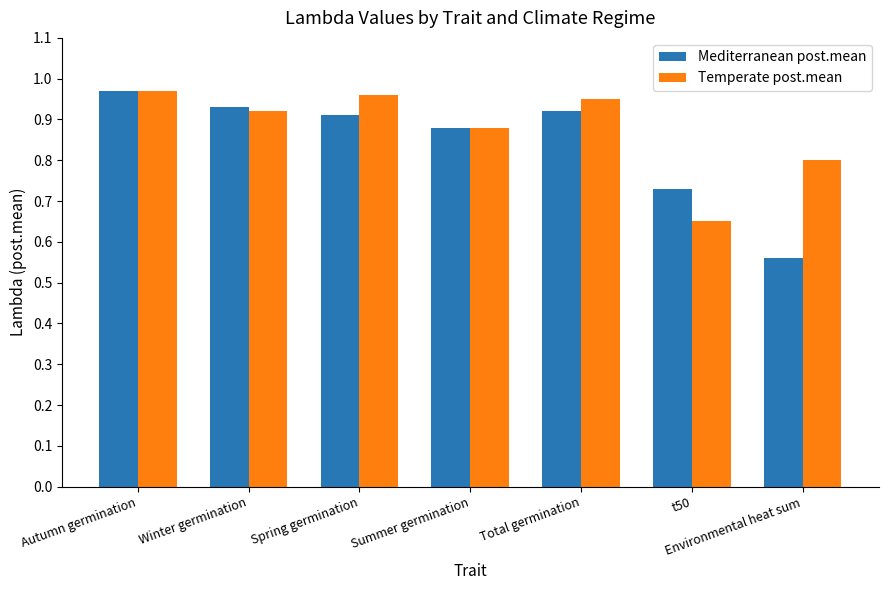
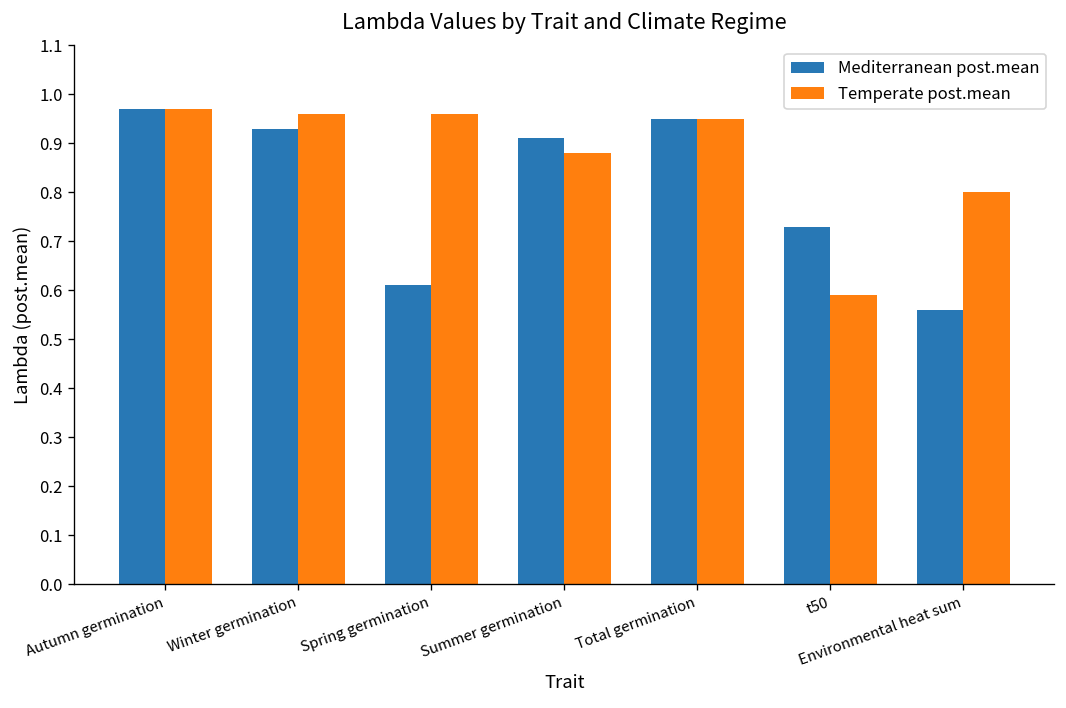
  {
    "Mediterranean post.mean": {
      "Autumn germination": 0.97,
      "Winter germination": 0.93,
-     "Spring germination": 0.91,
-     "Summer germination": 0.88,
-     "Total germination": 0.92,
+     "Spring germination": 0.61,
+     "Summer germination": 0.91,
+     "Total germination": 0.95,
      "t50": 0.73,
      "Environmental heat sum": 0.56
    },
    "Temperate post.mean": {
      "Autumn germination": 0.97,
-     "Winter germination": 0.92,
+     "Winter germination": 0.96,
      "Spring germination": 0.96,
      "Summer germination": 0.88,
      "Total germination": 0.95,
-     "t50": 0.65,
+     "t50": 0.59,
      "Environmental heat sum": 0.80
    }
  }
